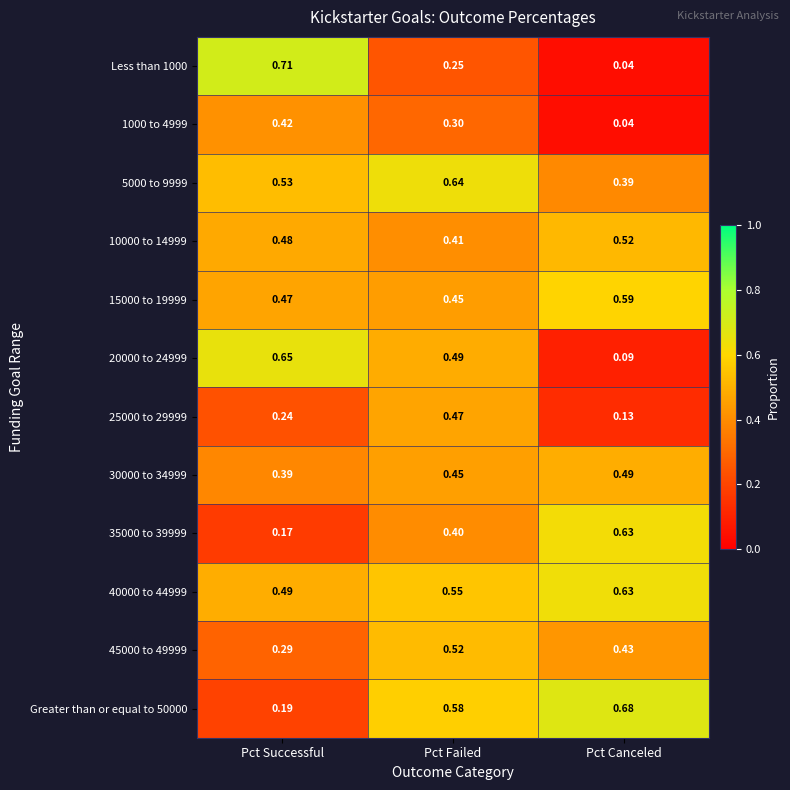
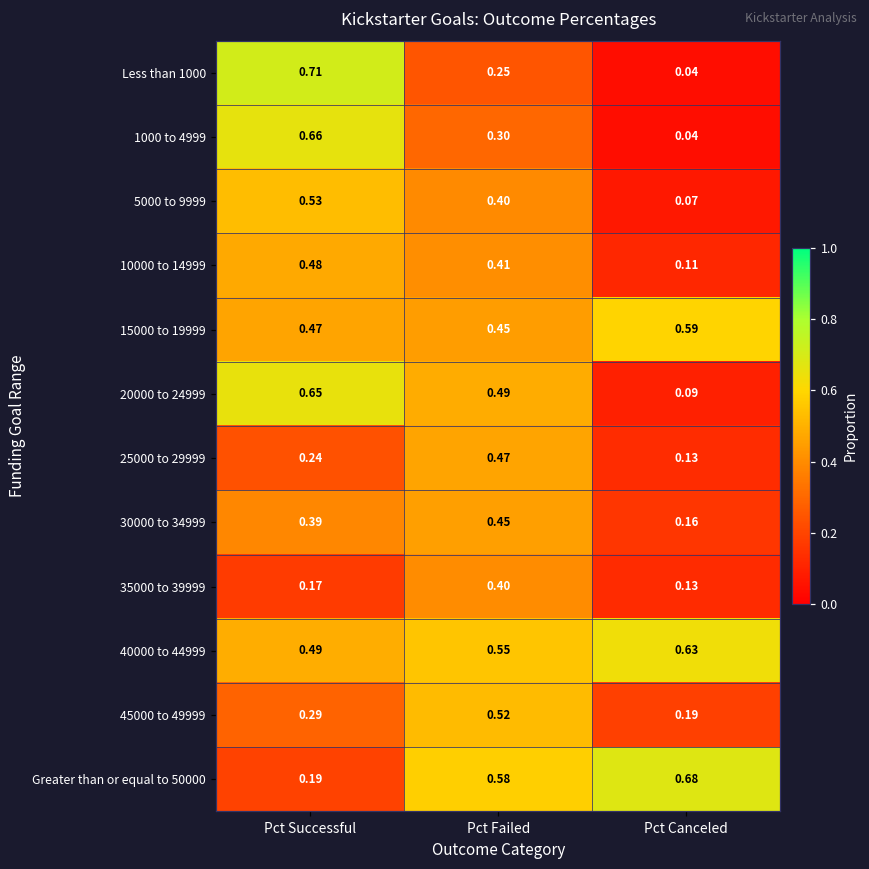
  {
    "Less than 1000": {
      "Pct Successful": 0.71,
      "Pct Failed": 0.25,
      "Pct Canceled": 0.04
    },
    "1000 to 4999": {
-     "Pct Successful": 0.42,
+     "Pct Successful": 0.66,
      "Pct Failed": 0.30,
      "Pct Canceled": 0.04
    },
    "5000 to 9999": {
      "Pct Successful": 0.53,
-     "Pct Failed": 0.64,
-     "Pct Canceled": 0.39
+     "Pct Failed": 0.40,
+     "Pct Canceled": 0.07
    },
    "10000 to 14999": {
      "Pct Successful": 0.48,
      "Pct Failed": 0.41,
-     "Pct Canceled": 0.52
+     "Pct Canceled": 0.11
    },
    "15000 to 19999": {
      "Pct Successful": 0.47,
      "Pct Failed": 0.45,
      "Pct Canceled": 0.59
    },
    "20000 to 24999": {
      "Pct Successful": 0.65,
      "Pct Failed": 0.49,
      "Pct Canceled": 0.09
    },
    "25000 to 29999": {
      "Pct Successful": 0.24,
      "Pct Failed": 0.47,
      "Pct Canceled": 0.13
    },
    "30000 to 34999": {
      "Pct Successful": 0.39,
      "Pct Failed": 0.45,
-     "Pct Canceled": 0.49
+     "Pct Canceled": 0.16
    },
    "35000 to 39999": {
      "Pct Successful": 0.17,
      "Pct Failed": 0.40,
-     "Pct Canceled": 0.63
+     "Pct Canceled": 0.13
    },
    "40000 to 44999": {
      "Pct Successful": 0.49,
      "Pct Failed": 0.55,
      "Pct Canceled": 0.63
    },
    "45000 to 49999": {
      "Pct Successful": 0.29,
      "Pct Failed": 0.52,
-     "Pct Canceled": 0.43
+     "Pct Canceled": 0.19
    },
    "Greater than or equal to 50000": {
      "Pct Successful": 0.19,
      "Pct Failed": 0.58,
      "Pct Canceled": 0.68
    }
  }
